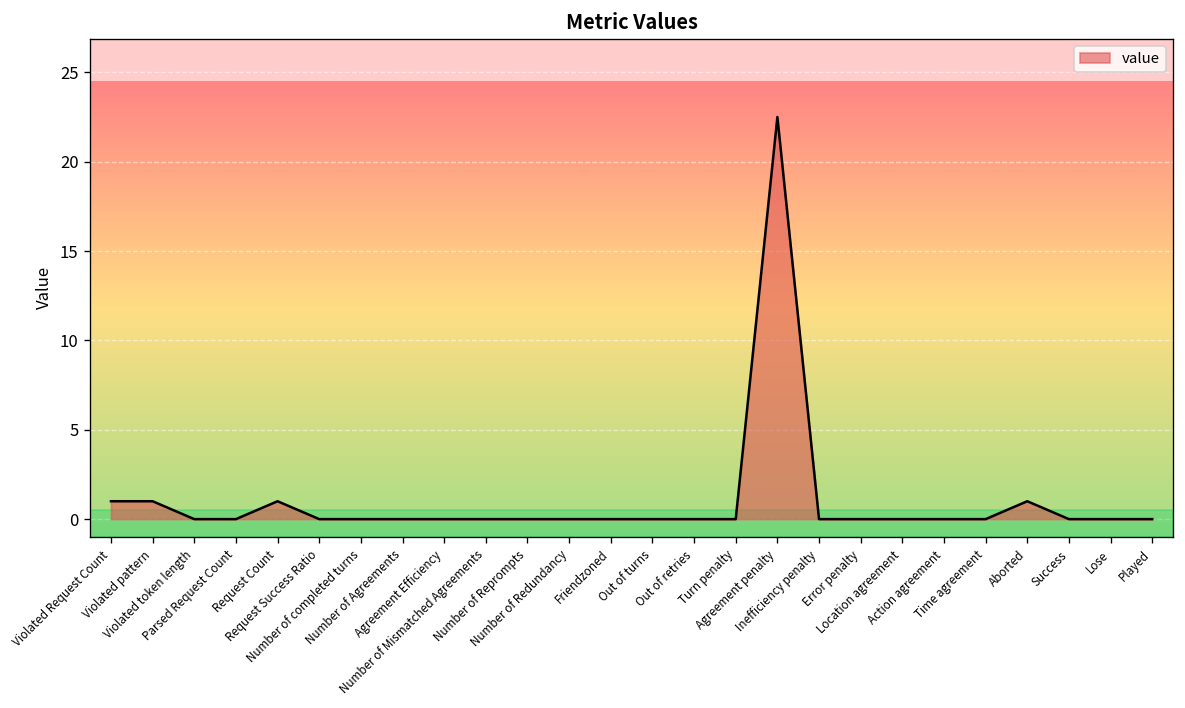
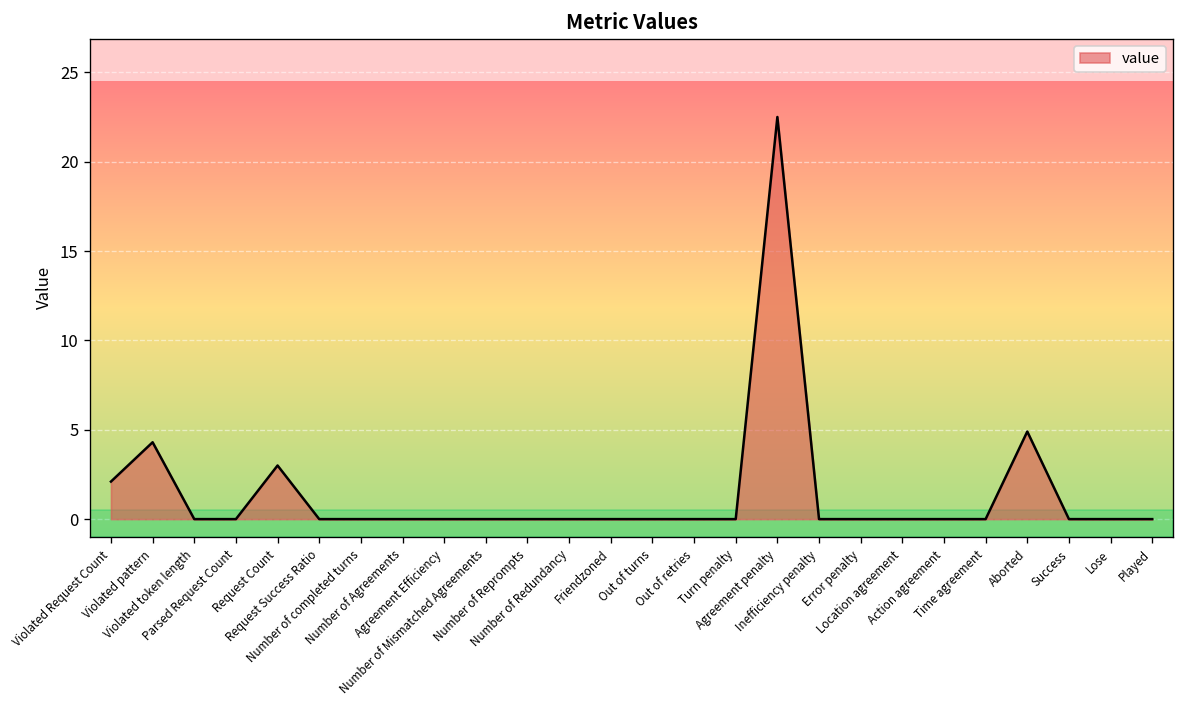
  {
-   "Violated Request Count": 1.0,
-   "Violated pattern": 1.0,
+   "Violated Request Count": 2.1,
+   "Violated pattern": 4.3,
    "Violated token length": 0.0,
    "Parsed Request Count": 0.0,
-   "Request Count": 1,
+   "Request Count": 3,
    "Request Success Ratio": 0.0,
    "Number of completed turns": 0.0,
    "Number of Agreements": 0.0,
    "Agreement Efficiency": 0.0,
    "Number of Mismatched Agreements": 0.0,
    "Number of Reprompts": 0.0,
    "Number of Redundancy": 0.0,
    "Friendzoned": 0.0,
    "Out of turns": 0.0,
    "Out of retries": 0.0,
    "Turn penalty": 0.0,
    "Agreement penalty": 22.5,
    "Inefficiency penalty": 0.0,
    "Error penalty": 0.0,
    "Location agreement": 0.0,
    "Action agreement": 0.0,
    "Time agreement": 0.0,
-   "Aborted": 1.0,
+   "Aborted": 4.9,
    "Success": 0.0,
    "Lose": 0.0,
    "Played": 0.0
  }
